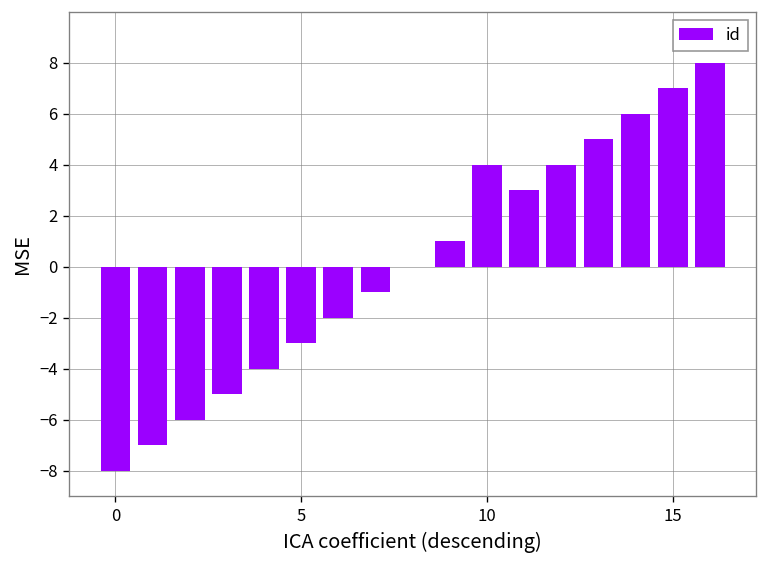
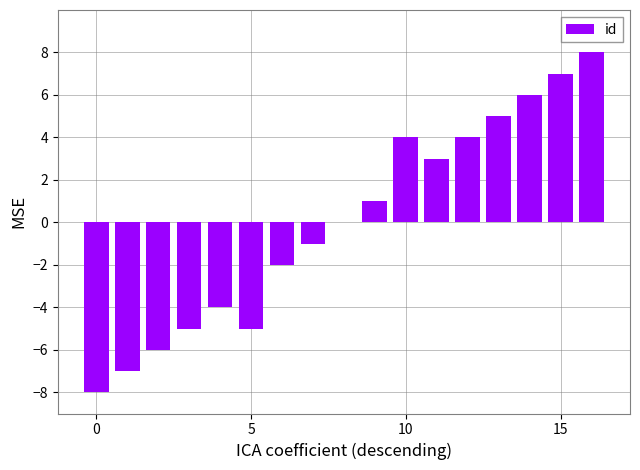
  {
    "0": -8.0,
-   "5": -3.0,
+   "5": -5.0,
    "10": 4.0,
    "15": 7.0
  }
